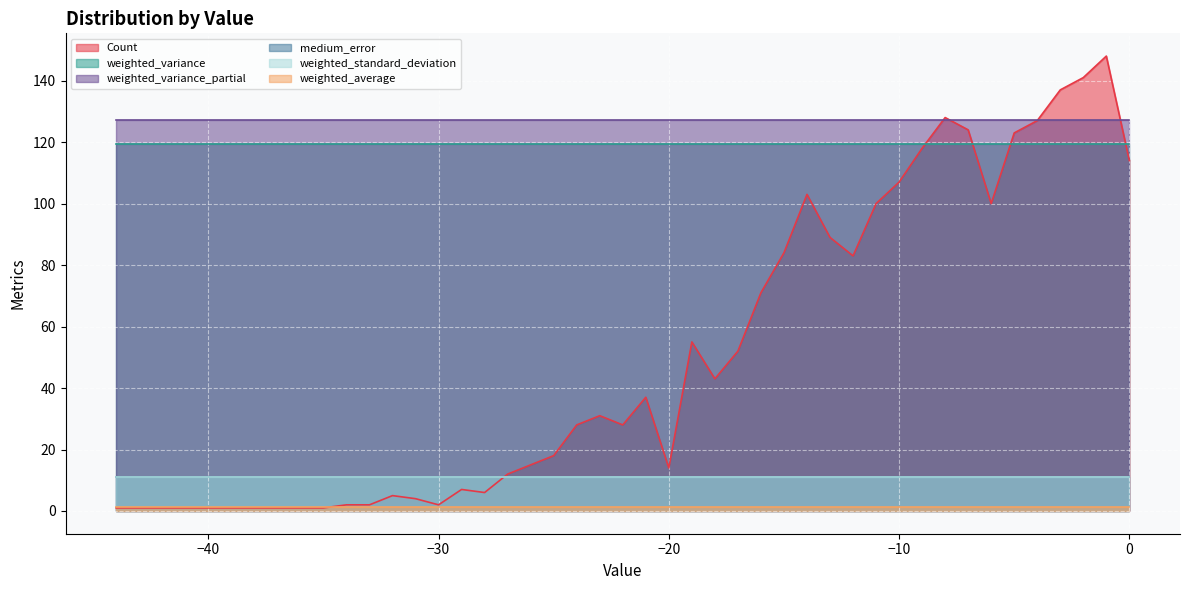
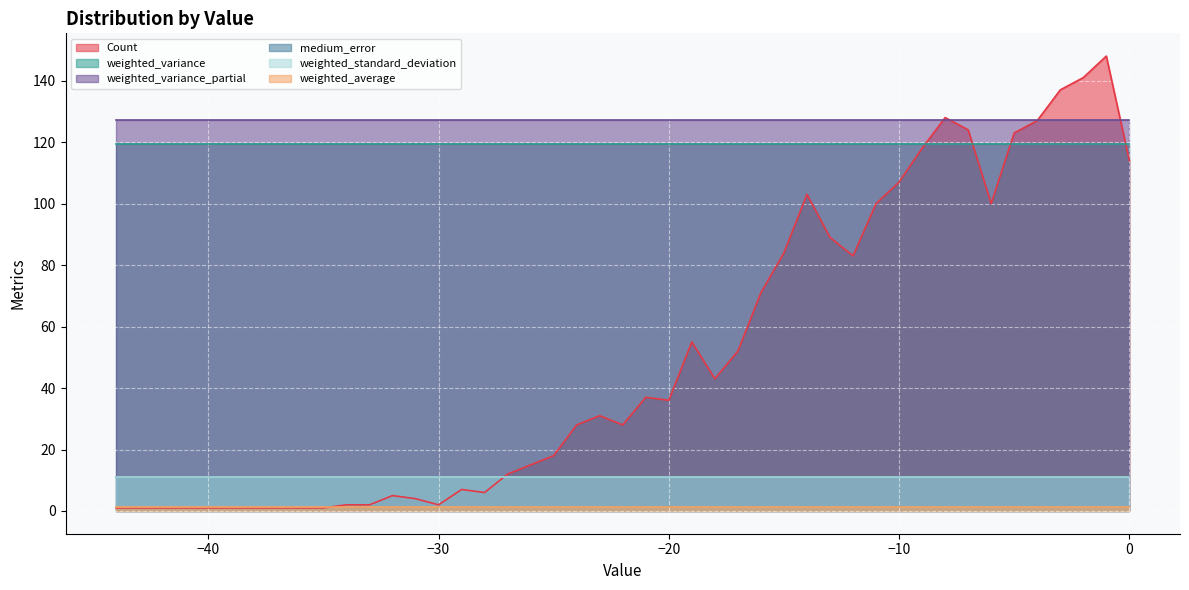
  {
    "Count": {
      "−30": 2,
-     "−20": 14,
+     "−20": 36,
      "−10": 107,
      "0": 114
    },
    "weighted_variance": {
      "−30": 120,
      "−20": 120,
      "−10": 120,
      "0": 120
    },
    "weighted_variance_partial": {
      "−30": 127,
      "−20": 127,
      "−10": 127,
      "0": 127
    },
    "weighted_standard_deviation": {
      "−30": 11,
      "−20": 11,
      "−10": 11,
      "0": 11
    },
    "weighted_average": {
      "−30": 1,
      "−20": 1,
      "−10": 1,
      "0": 1
    }
  }
